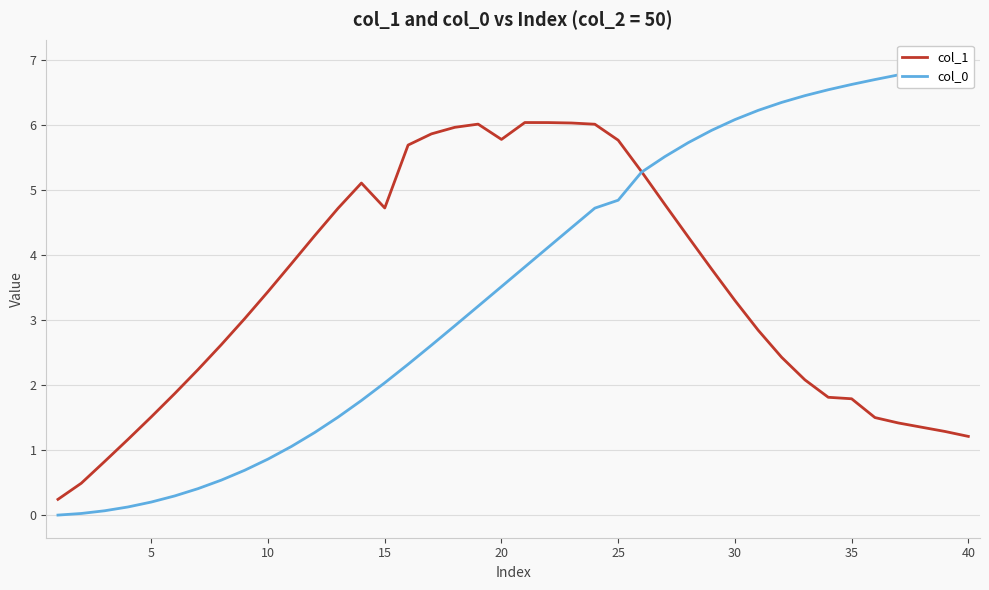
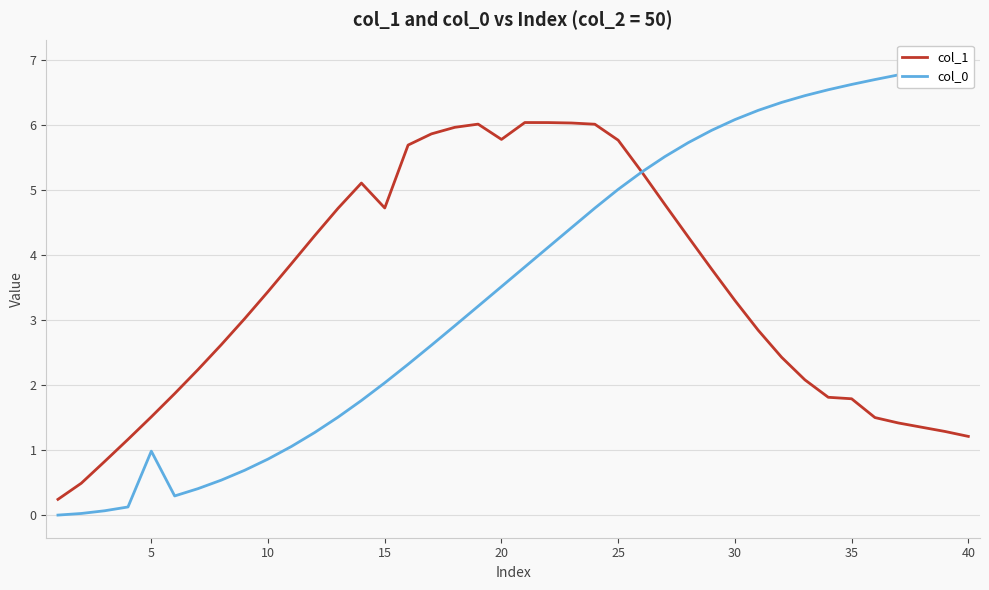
  {
    "col_1": {
      "5": 1.5,
      "10": 3.4,
      "15": 4.7,
      "20": 5.8,
      "25": 5.8,
      "30": 3.3,
      "35": 1.8,
      "40": 1.2
    },
    "col_0": {
-     "5": 0.2,
+     "5": 1.0,
      "10": 0.9,
      "15": 2.0,
      "20": 3.5,
-     "25": 4.8,
+     "25": 5.0,
      "30": 6.1,
      "35": 6.6
    }
  }
